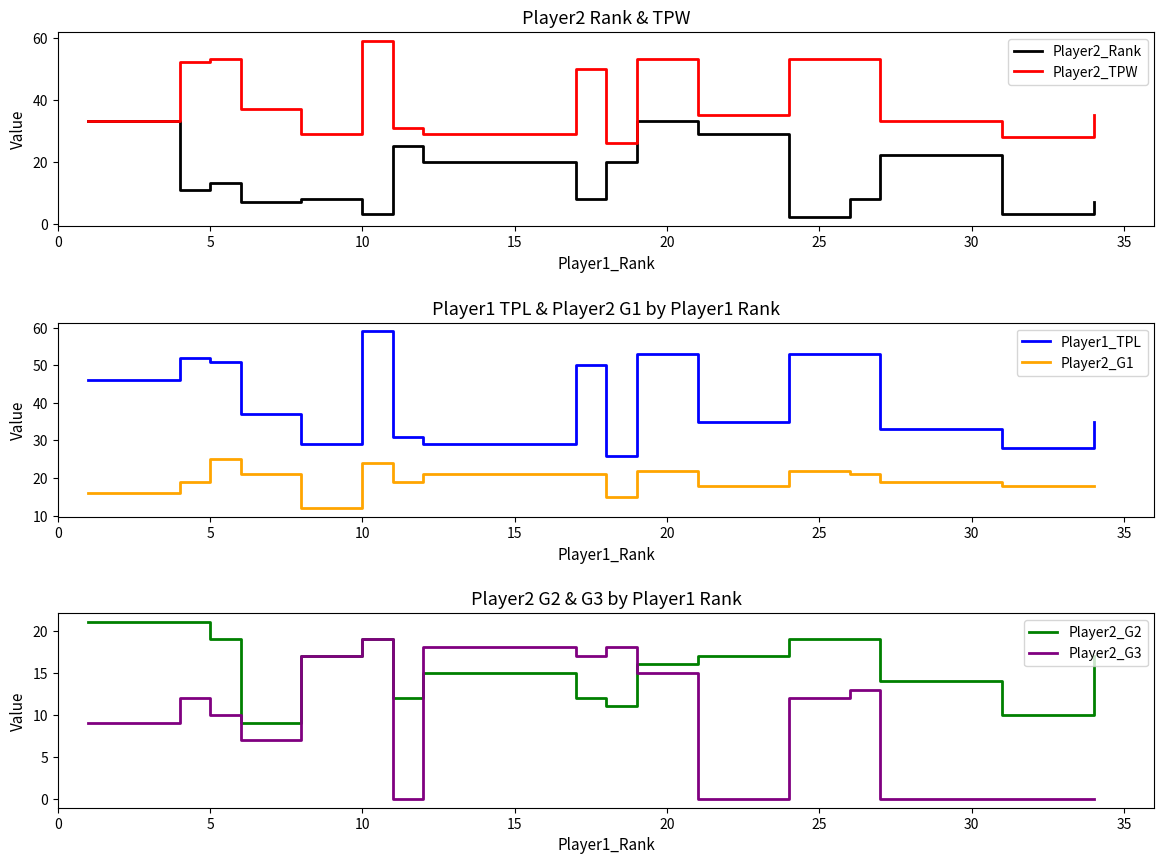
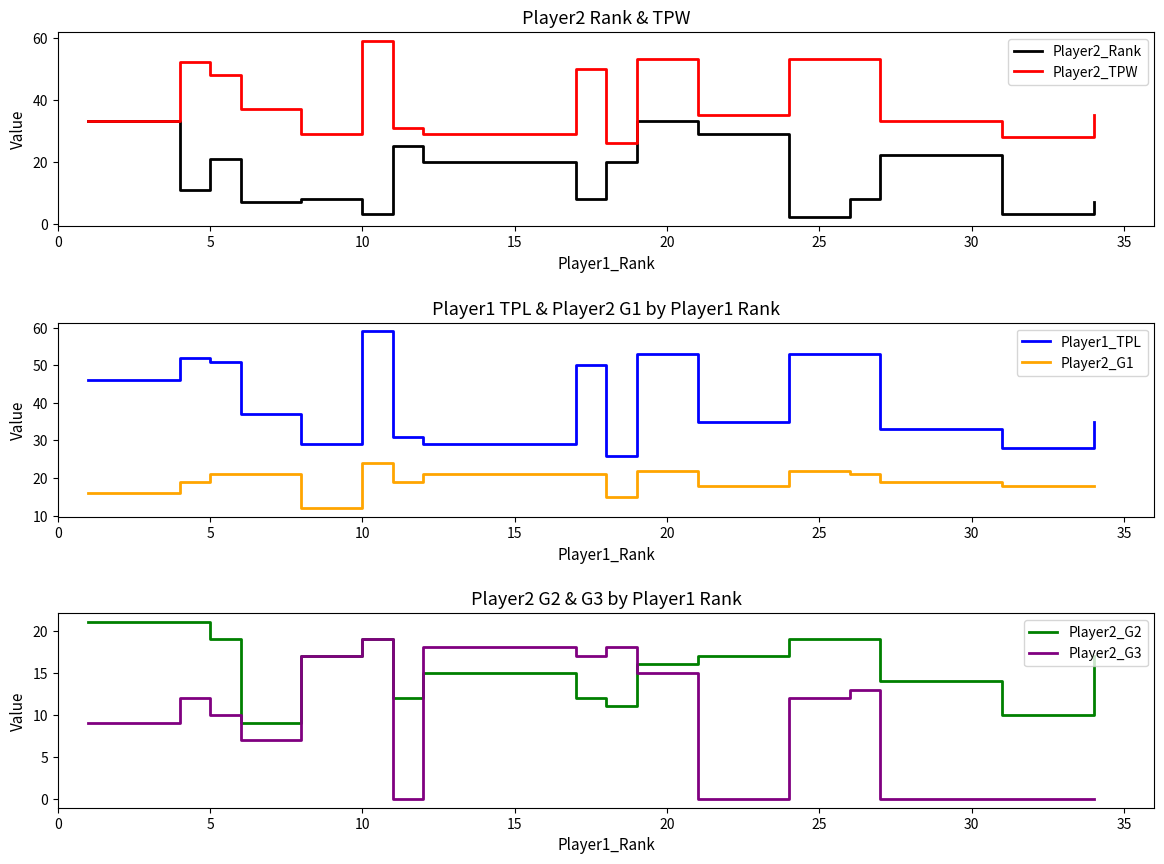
  {
    "Player2 Rank & TPW": {
      "Player2_Rank": {
-       "5": 13,
+       "5": 21,
        "10": 3
      },
      "Player2_TPW": {
-       "5": 53,
+       "5": 48,
        "10": 59
      }
    },
    "Player1 TPL & Player2 G1 by Player1 Rank": {
      "Player1_TPL": {
        "5": 51,
        "10": 59
      },
      "Player2_G1": {
-       "5": 25,
+       "5": 21,
        "10": 24
      }
    },
    "Player2 G2 & G3 by Player1 Rank": {
      "Player2_G2": {
        "5": 19
      },
      "Player2_G3": {
        "5": 10
      }
    }
  }
